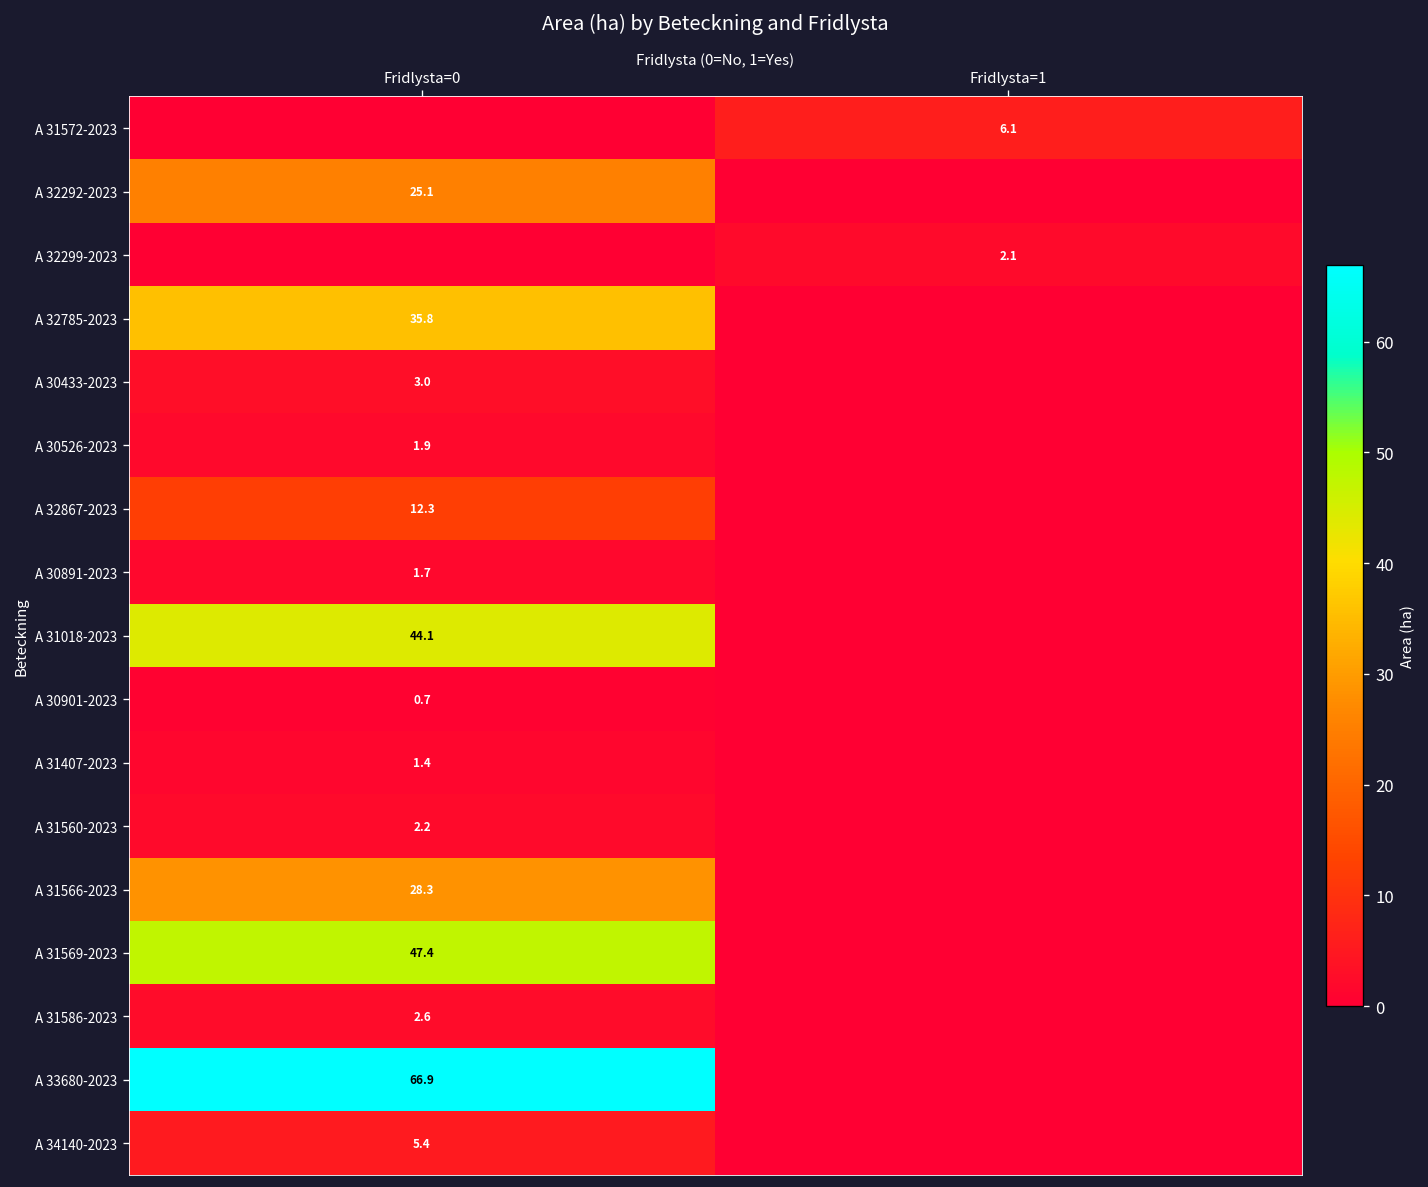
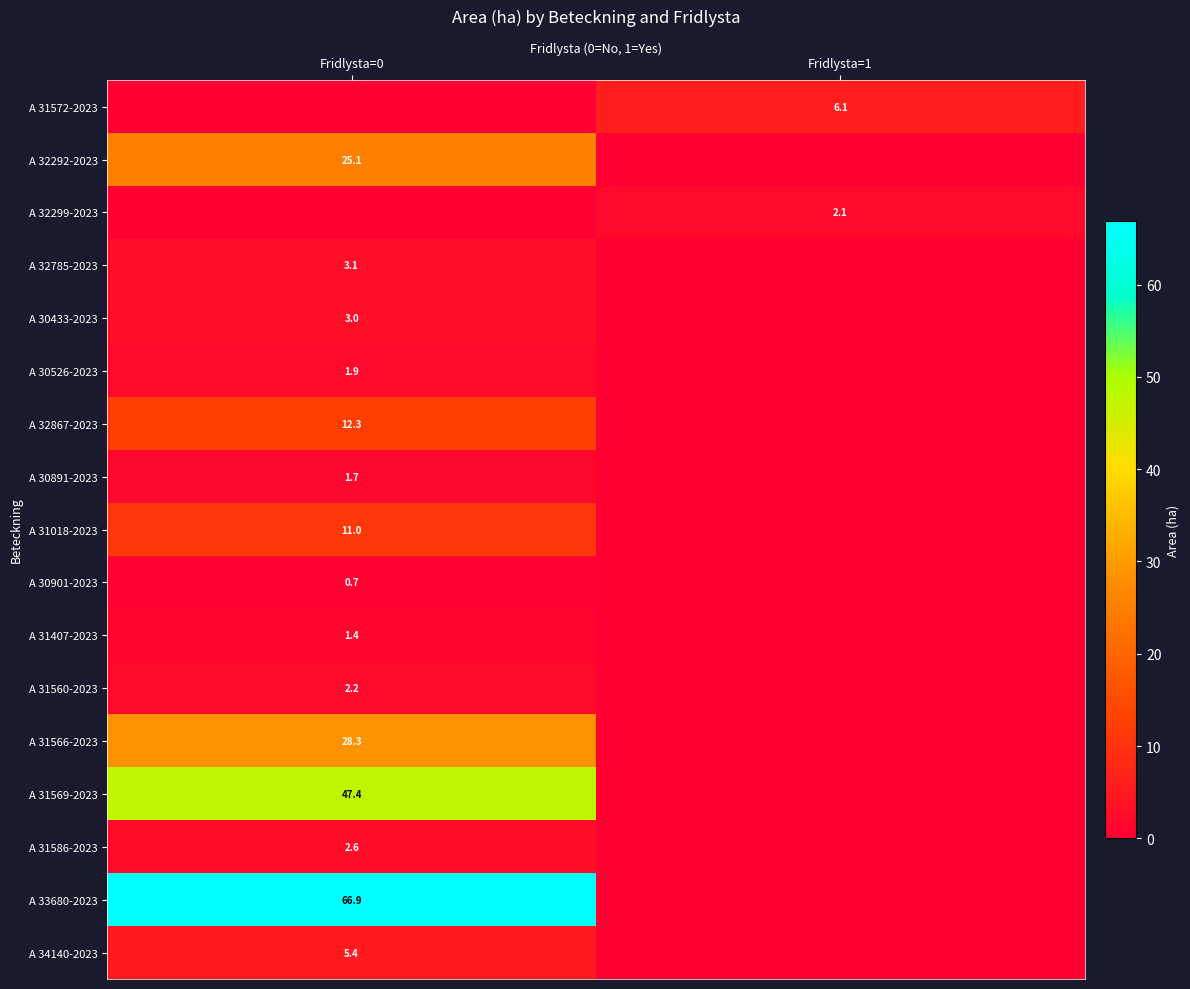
  {
    "A 31572-2023": {
      "Fridlysta=1": 6.1
    },
    "A 32292-2023": {
      "Fridlysta=0": 25.1
    },
    "A 32299-2023": {
      "Fridlysta=1": 2.1
    },
    "A 32785-2023": {
-     "Fridlysta=0": 35.8
+     "Fridlysta=0": 3.1
    },
    "A 30433-2023": {
      "Fridlysta=0": 3.0
    },
    "A 30526-2023": {
      "Fridlysta=0": 1.9
    },
    "A 32867-2023": {
      "Fridlysta=0": 12.3
    },
    "A 30891-2023": {
      "Fridlysta=0": 1.7
    },
    "A 31018-2023": {
-     "Fridlysta=0": 44.1
+     "Fridlysta=0": 11.0
    },
    "A 30901-2023": {
      "Fridlysta=0": 0.7
    },
    "A 31407-2023": {
      "Fridlysta=0": 1.4
    },
    "A 31560-2023": {
      "Fridlysta=0": 2.2
    },
    "A 31566-2023": {
      "Fridlysta=0": 28.3
    },
    "A 31569-2023": {
      "Fridlysta=0": 47.4
    },
    "A 31586-2023": {
      "Fridlysta=0": 2.6
    },
    "A 33680-2023": {
      "Fridlysta=0": 66.9
    },
    "A 34140-2023": {
      "Fridlysta=0": 5.4
    }
  }
